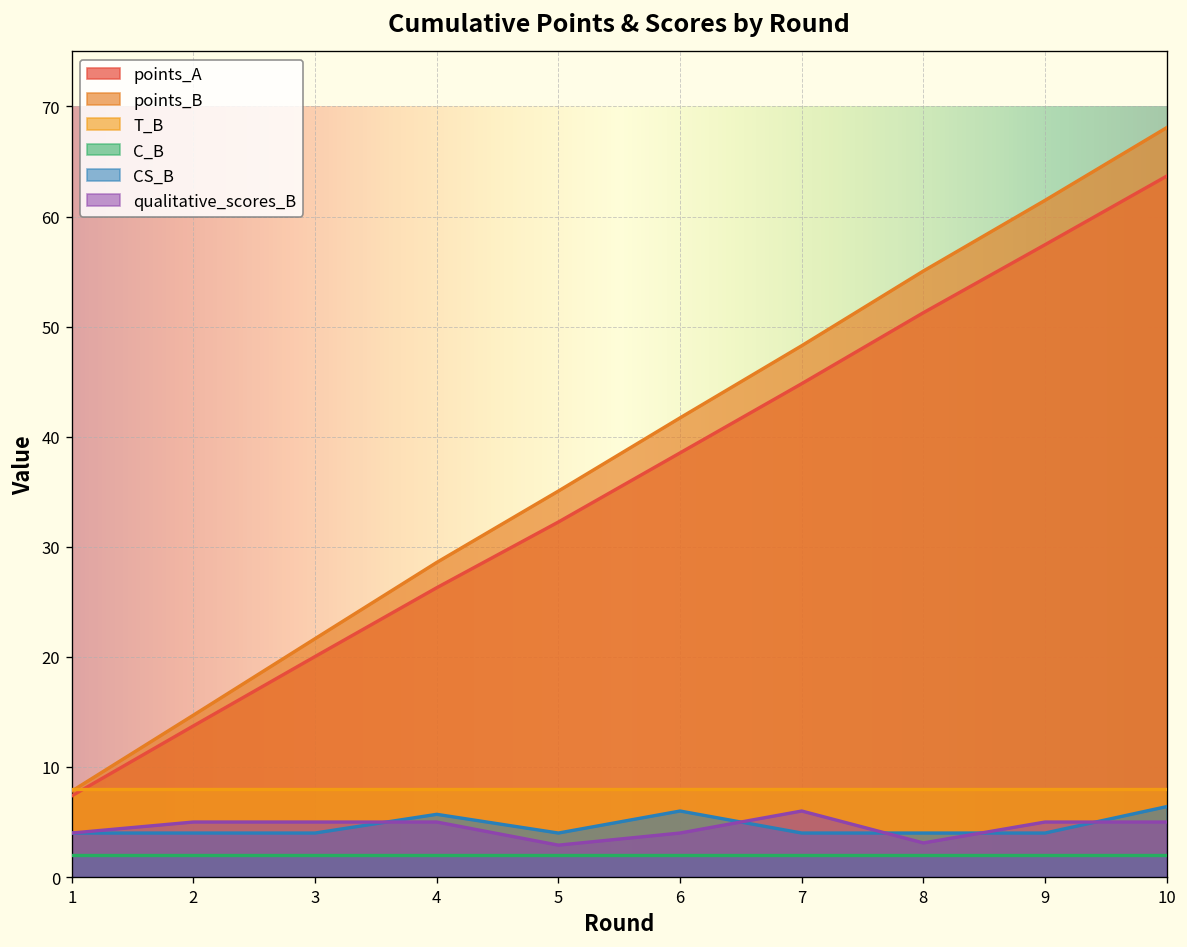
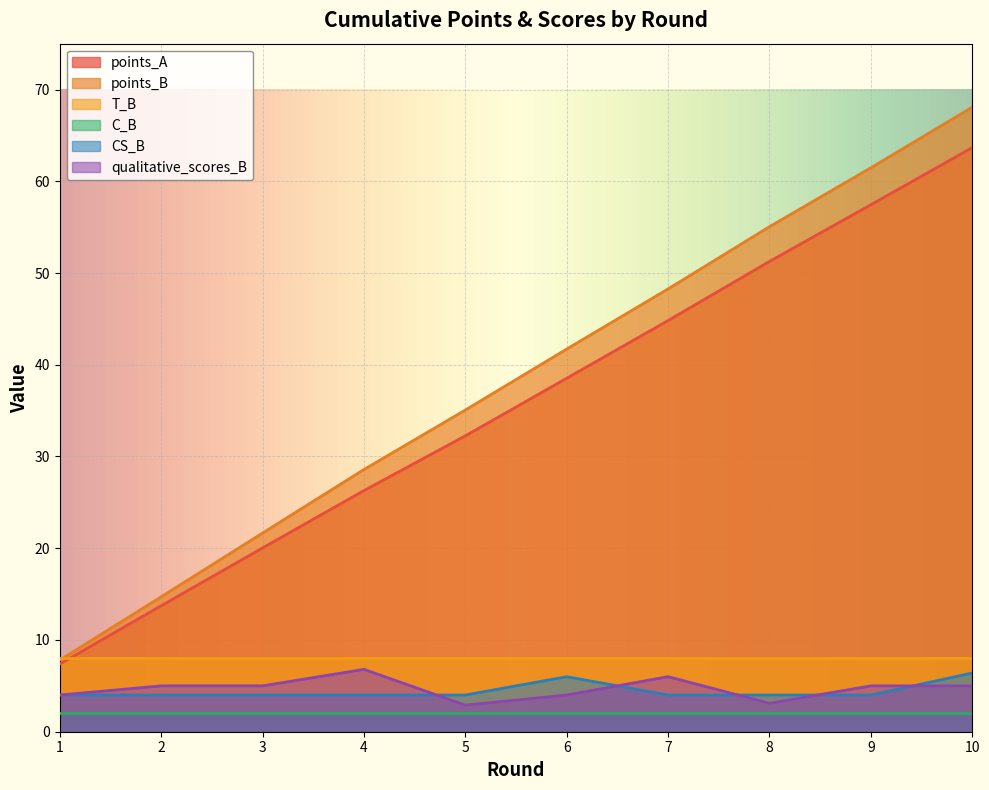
  {
    "C_B": {
      "1": 2,
      "2": 2,
      "3": 2,
      "4": 2,
      "5": 2,
      "6": 2,
      "7": 2,
      "8": 2,
      "9": 2,
      "10": 2
    },
    "CS_B": {
      "2": 4,
      "3": 4,
-     "4": 6,
+     "4": 4,
      "5": 4,
      "6": 6,
      "7": 4,
      "8": 4,
      "9": 4,
      "10": 6
    },
    "qualitative_scores_B": {
      "2": 5,
      "3": 5,
-     "4": 5,
+     "4": 7,
      "5": 3,
      "6": 4,
      "7": 6,
      "8": 3,
      "9": 5,
      "10": 5
    }
  }
